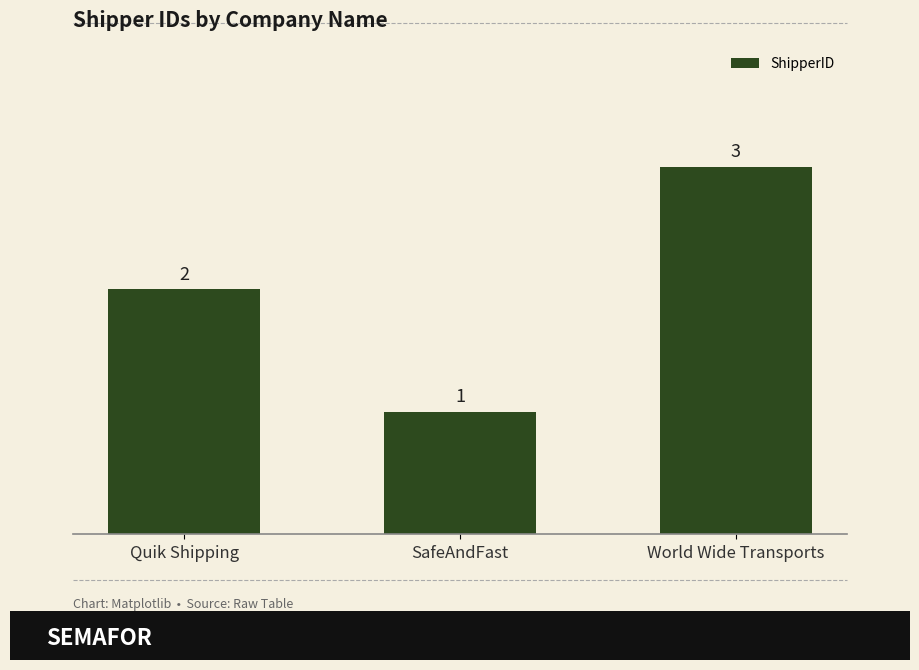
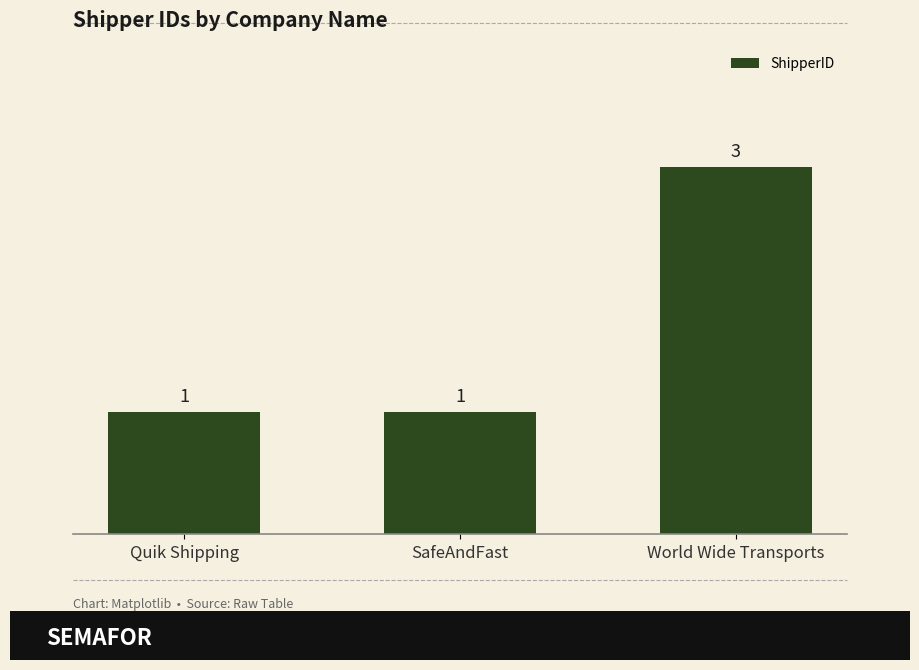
  {
-   "Quik Shipping": 2,
+   "Quik Shipping": 1,
    "SafeAndFast": 1,
    "World Wide Transports": 3
  }
